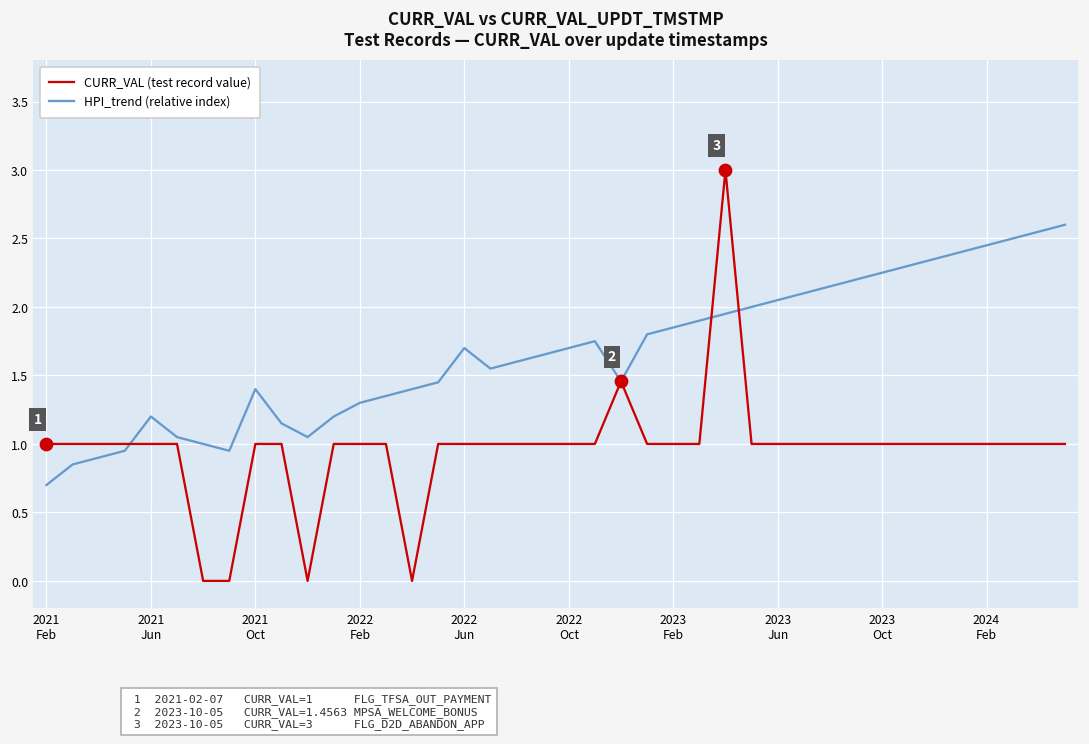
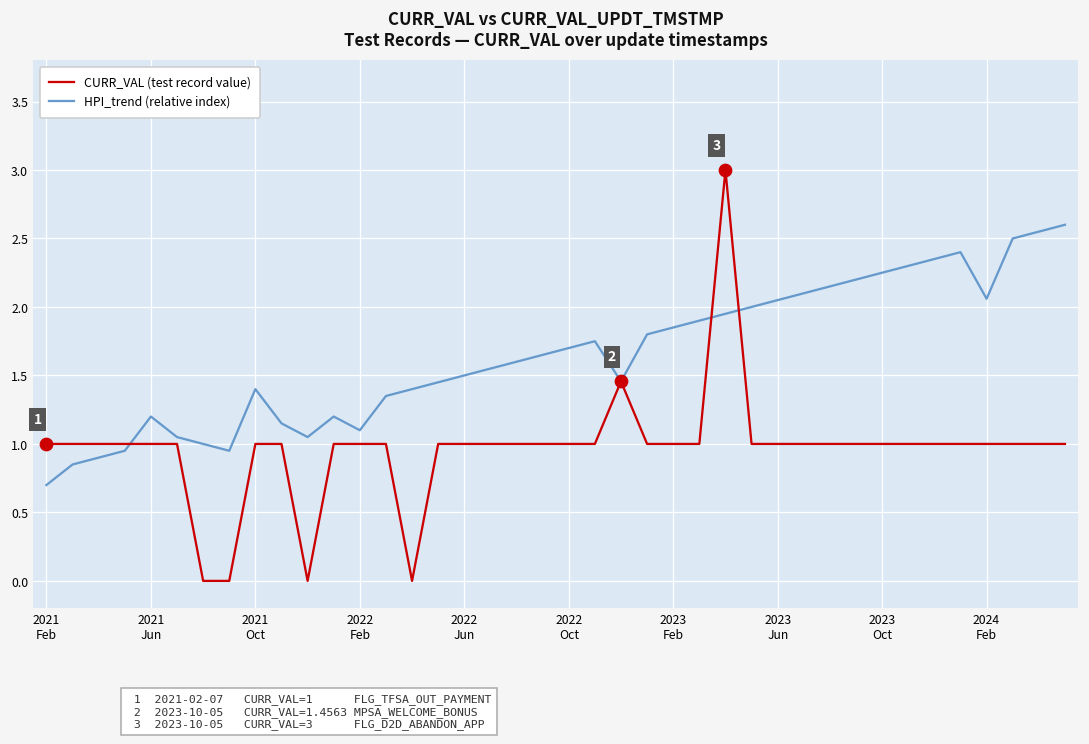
  {
    "HPI_trend (relative index)": {
      "2021 Feb": 0.70,
      "2021 Jun": 1.20,
      "2021 Oct": 1.40,
-     "2022 Feb": 1.3,
-     "2022 Jun": 1.7,
+     "2022 Feb": 1.1,
+     "2022 Jun": 1.5,
      "2022 Oct": 1.70,
      "2023 Feb": 1.85,
      "2023 Jun": 2.05,
      "2023 Oct": 2.25,
-     "2024 Feb": 2.45
+     "2024 Feb": 2.06
    }
  }
